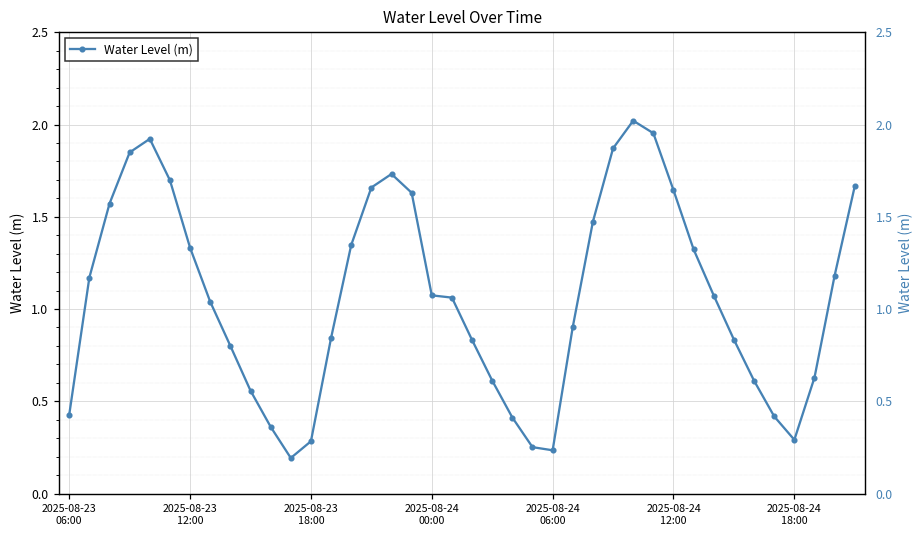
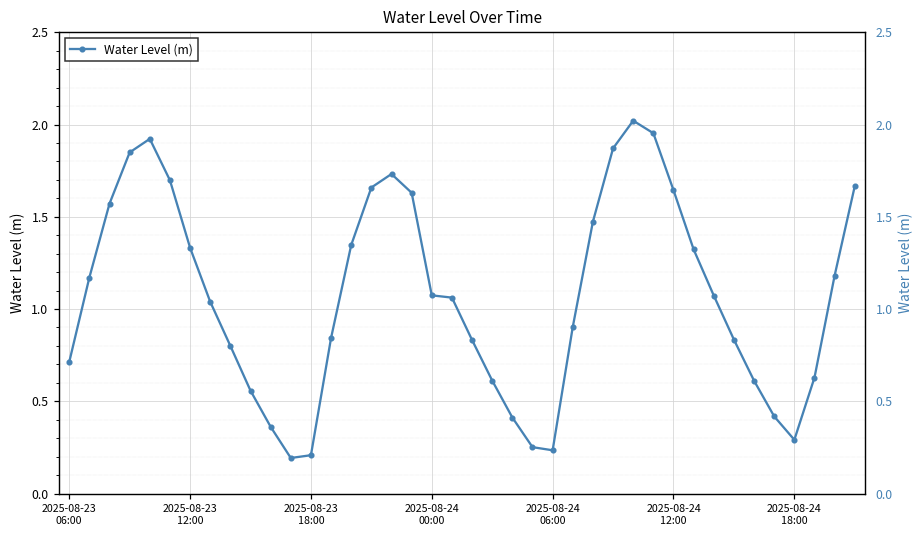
  {
-   "2025-08-23 06:00": 0.43,
+   "2025-08-23 06:00": 0.71,
    "2025-08-23 12:00": 1.33,
-   "2025-08-23 18:00": 0.28,
+   "2025-08-23 18:00": 0.21,
    "2025-08-24 00:00": 1.07,
    "2025-08-24 06:00": 0.23,
    "2025-08-24 12:00": 1.64,
    "2025-08-24 18:00": 0.29
  }
